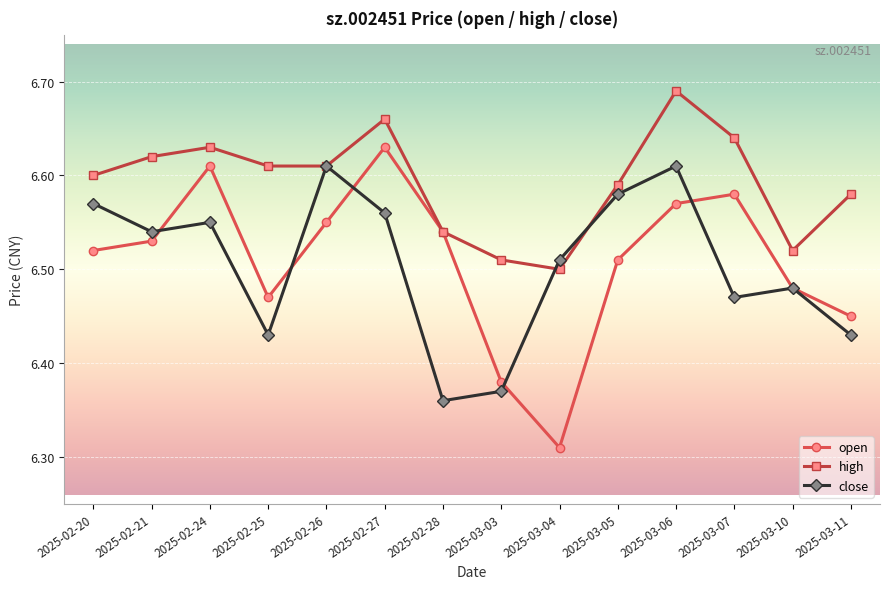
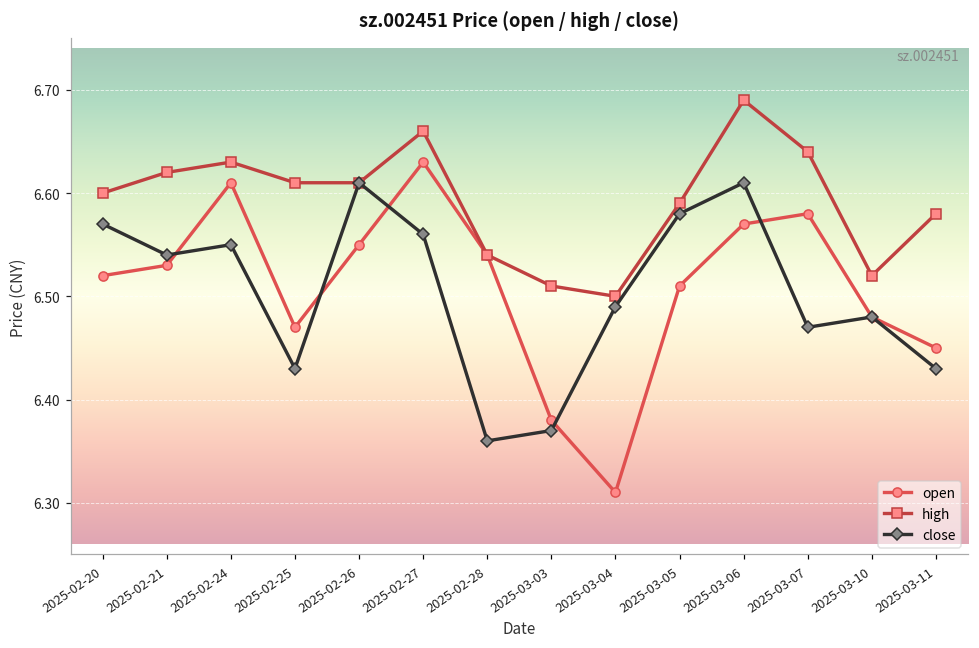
  {
    "close": {
      "2025-02-20": 6.57,
      "2025-02-21": 6.54,
      "2025-02-24": 6.55,
      "2025-02-25": 6.43,
      "2025-02-27": 6.56,
      "2025-02-28": 6.36,
      "2025-03-03": 6.37,
-     "2025-03-04": 6.51,
+     "2025-03-04": 6.49,
      "2025-03-05": 6.58,
      "2025-03-06": 6.61,
      "2025-03-07": 6.47,
      "2025-03-11": 6.43
    }
  }
